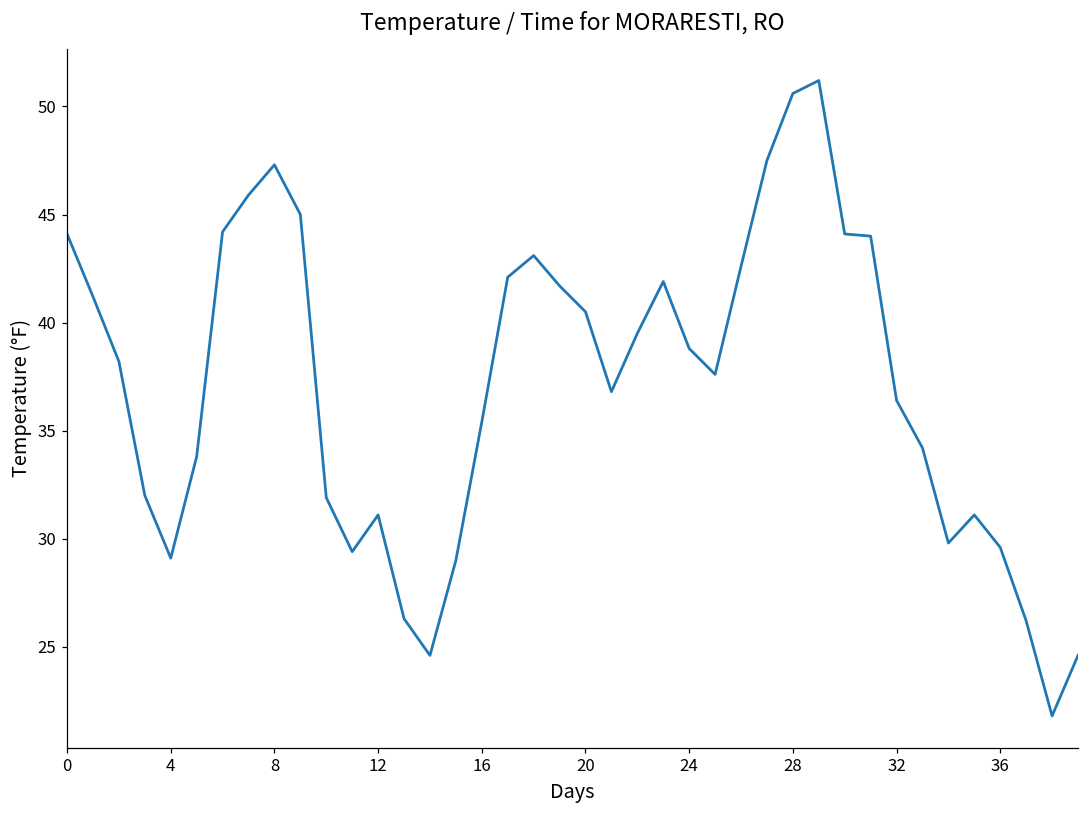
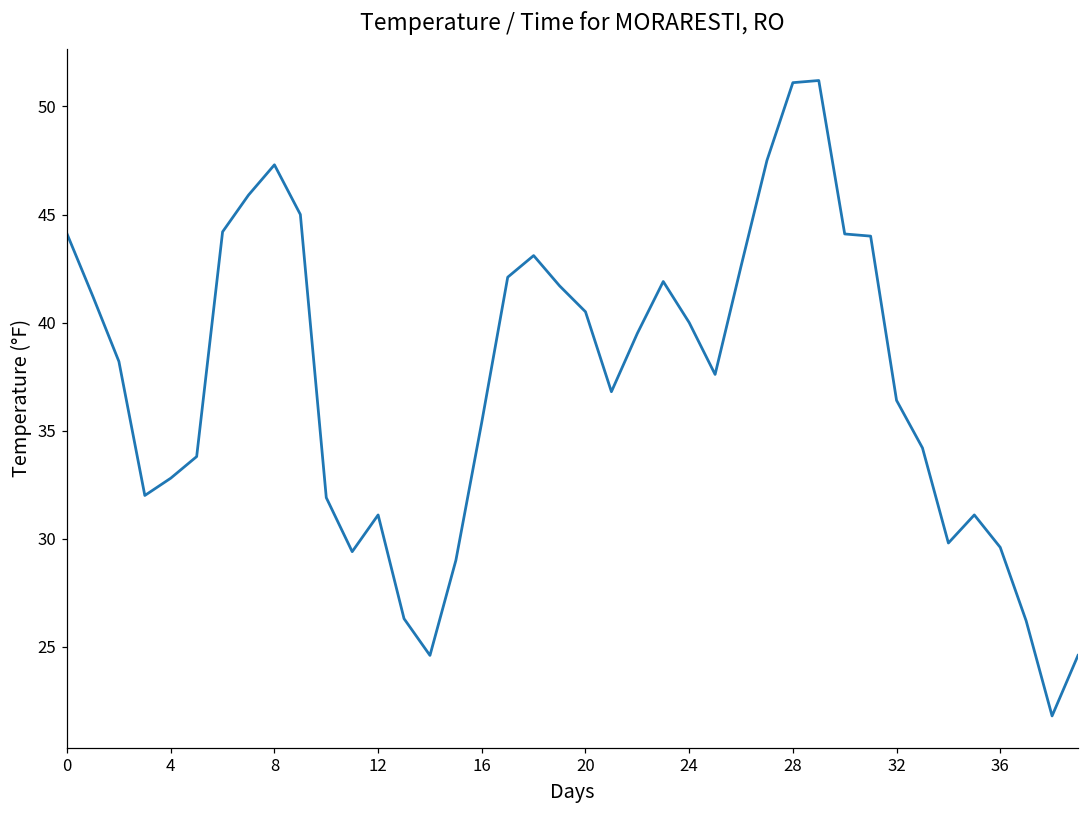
  {
    "0": 44.1,
-   "4": 29.1,
+   "4": 32.8,
    "8": 47.3,
    "12": 31.1,
    "16": 35.4,
    "20": 40.5,
-   "24": 38.8,
-   "28": 50.6,
+   "24": 40.0,
+   "28": 51.1,
    "32": 36.4,
    "36": 29.6
  }
